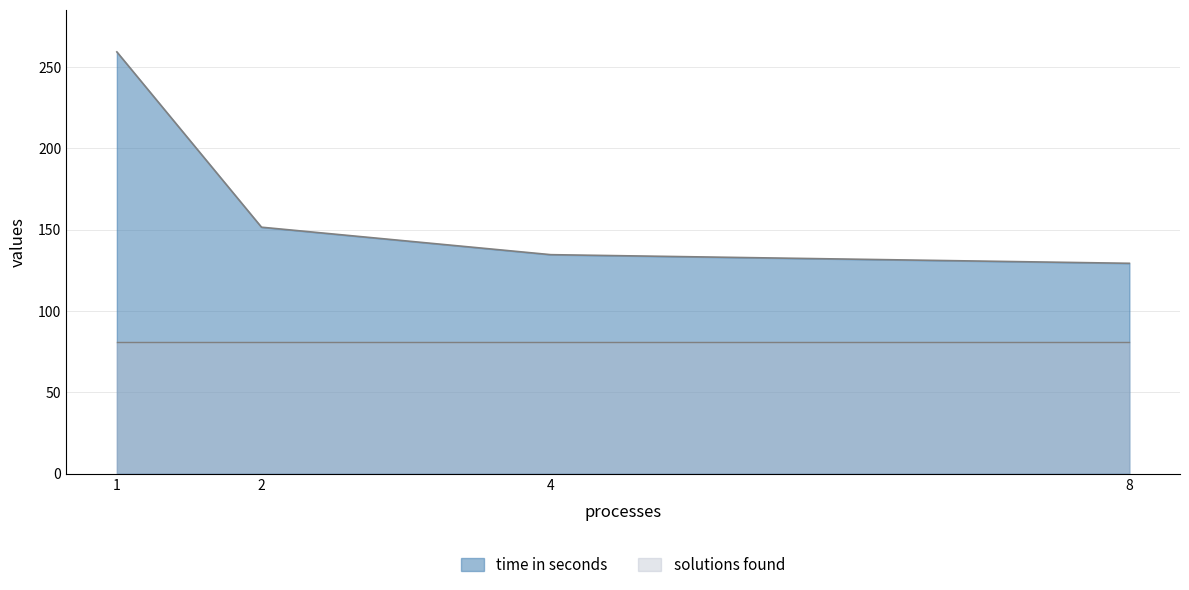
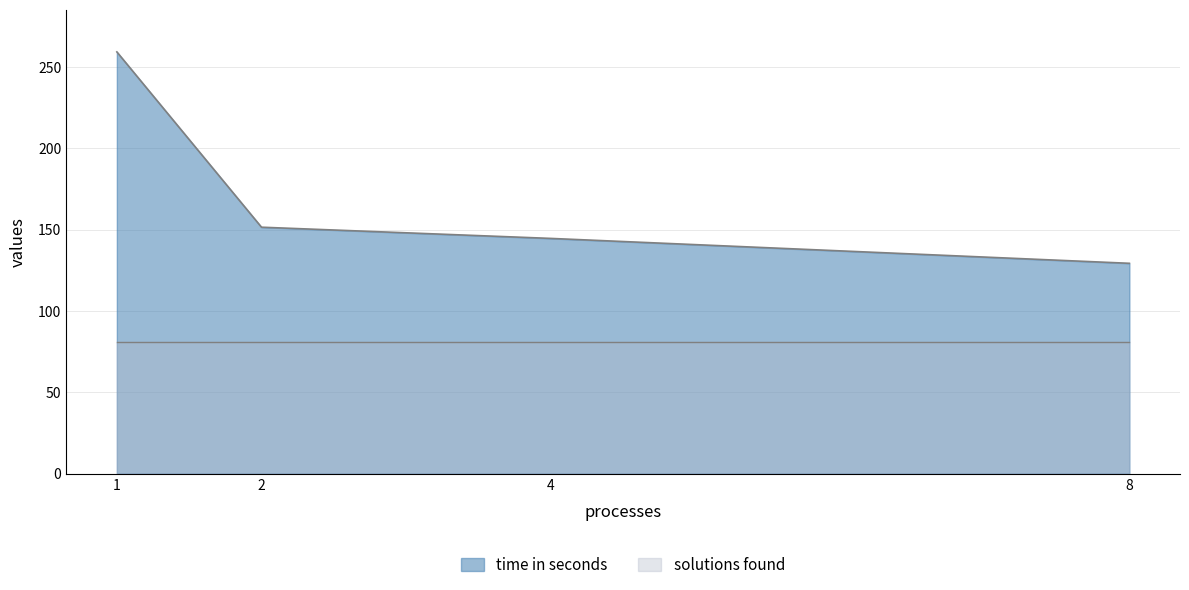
  {
    "time in seconds": {
      "1": 259,
      "2": 151,
-     "4": 135,
+     "4": 145,
      "8": 129
    },
    "solutions found": {
      "1": 81,
      "2": 81,
      "4": 81,
      "8": 81
    }
  }
